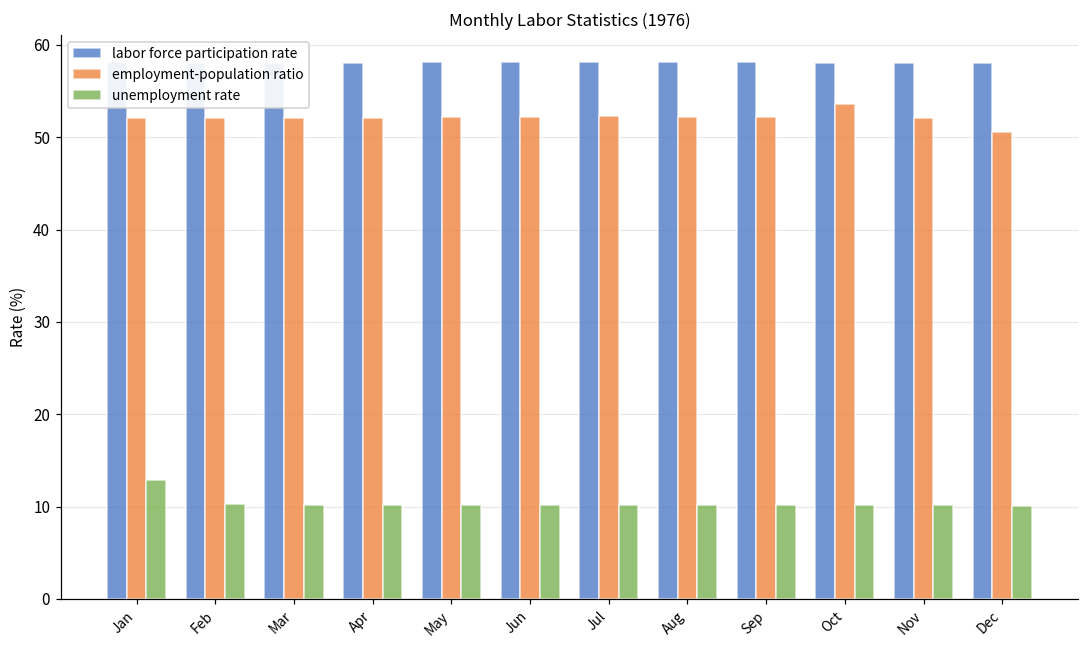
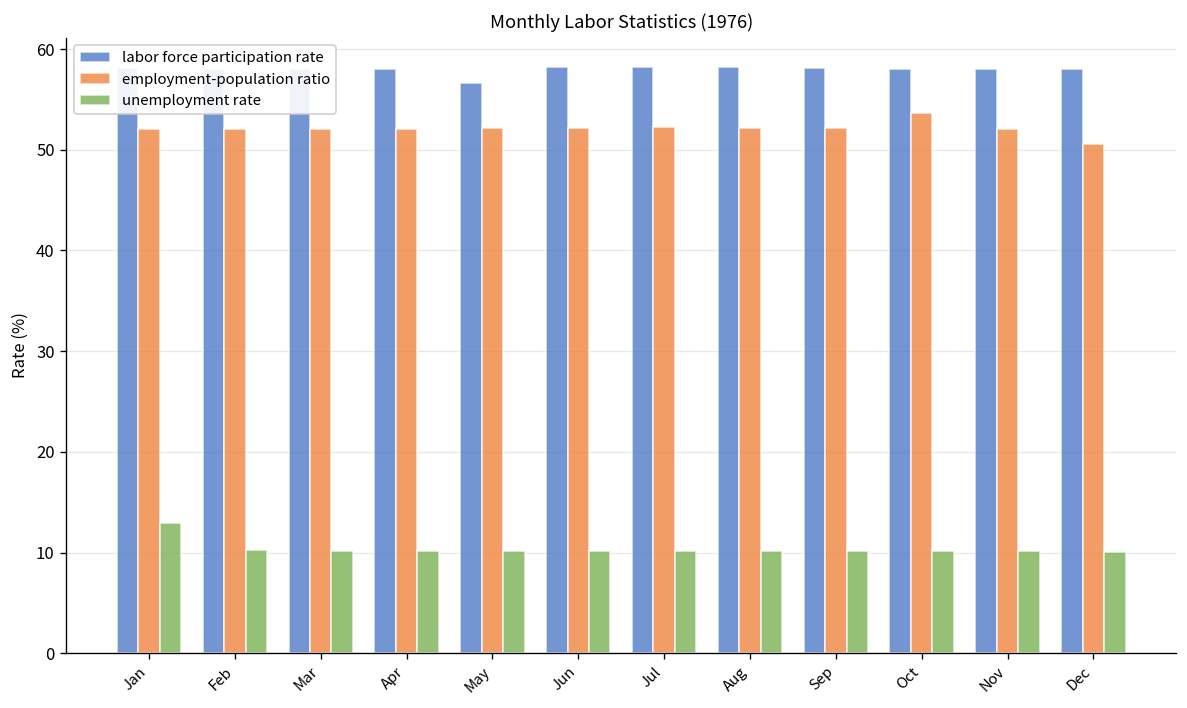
  {
    "labor force participation rate": {
      "Apr": 58,
-     "May": 58,
+     "May": 57,
      "Jun": 58,
      "Jul": 58,
      "Aug": 58,
      "Sep": 58,
      "Oct": 58,
      "Nov": 58,
      "Dec": 58
    },
    "employment-population ratio": {
      "Jan": 52,
      "Feb": 52,
      "Mar": 52,
      "Apr": 52,
      "May": 52,
      "Jun": 52,
      "Jul": 52,
      "Aug": 52,
      "Sep": 52,
      "Oct": 54,
      "Nov": 52,
      "Dec": 51
    },
    "unemployment rate": {
      "Jan": 13,
      "Feb": 10,
      "Mar": 10,
      "Apr": 10,
      "May": 10,
      "Jun": 10,
      "Jul": 10,
      "Aug": 10,
      "Sep": 10,
      "Oct": 10,
      "Nov": 10,
      "Dec": 10
    }
  }
